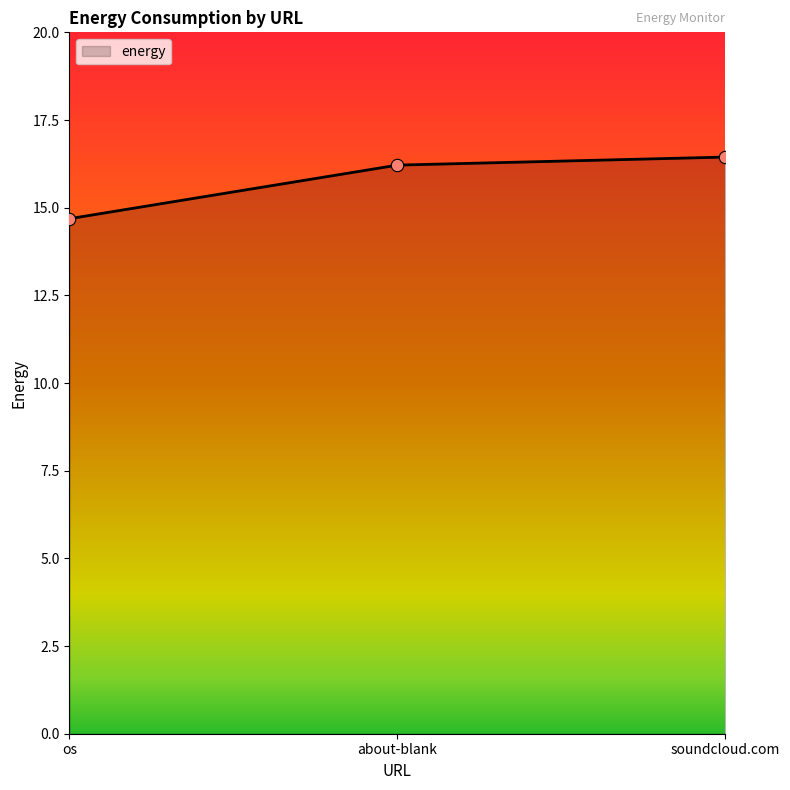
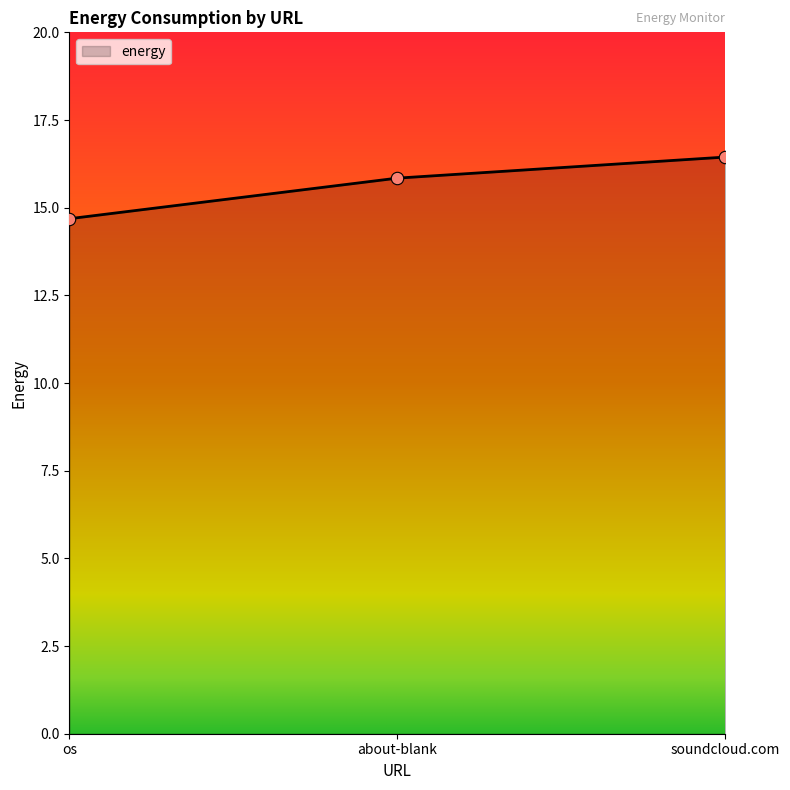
  {
    "os": 14.7,
-   "about-blank": 16.2,
+   "about-blank": 15.8,
    "soundcloud.com": 16.4
  }
